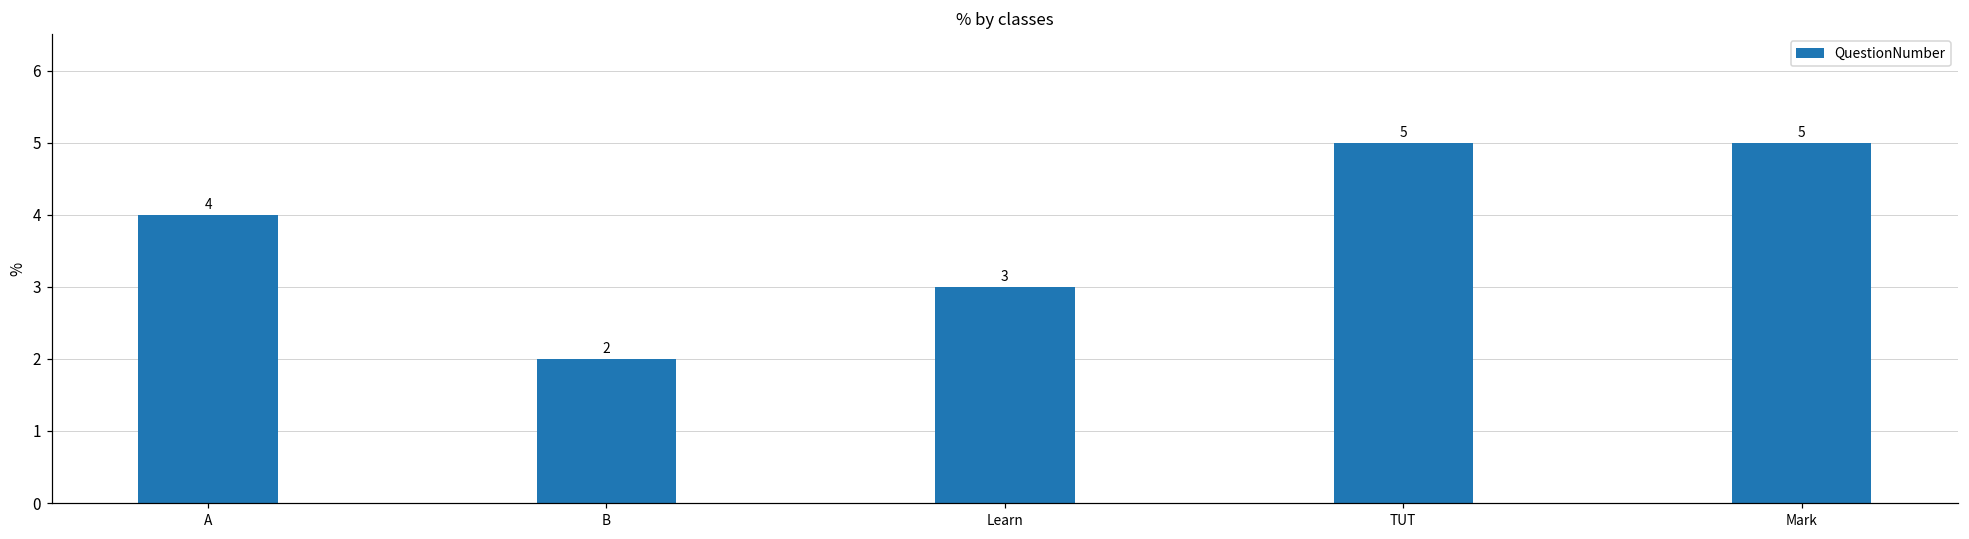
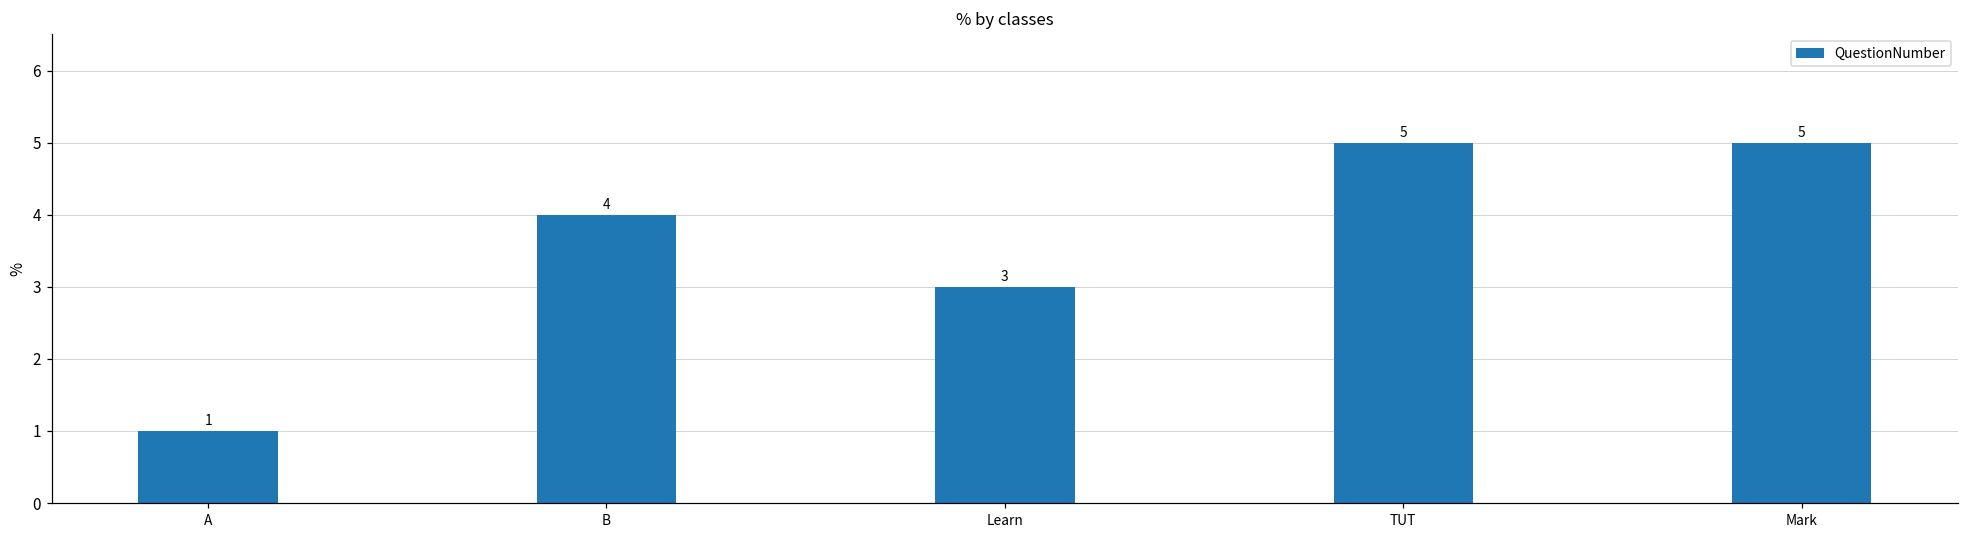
  {
-   "A": 4,
-   "B": 2,
+   "A": 1,
+   "B": 4,
    "Learn": 3,
    "TUT": 5,
    "Mark": 5
  }
